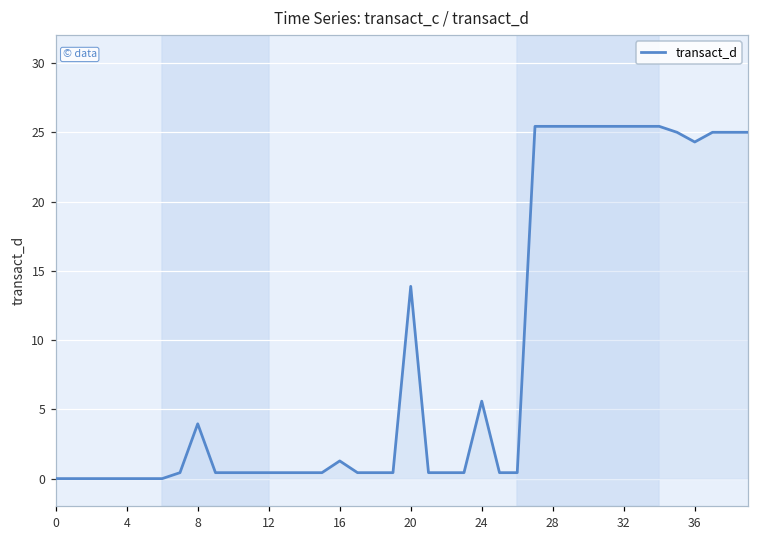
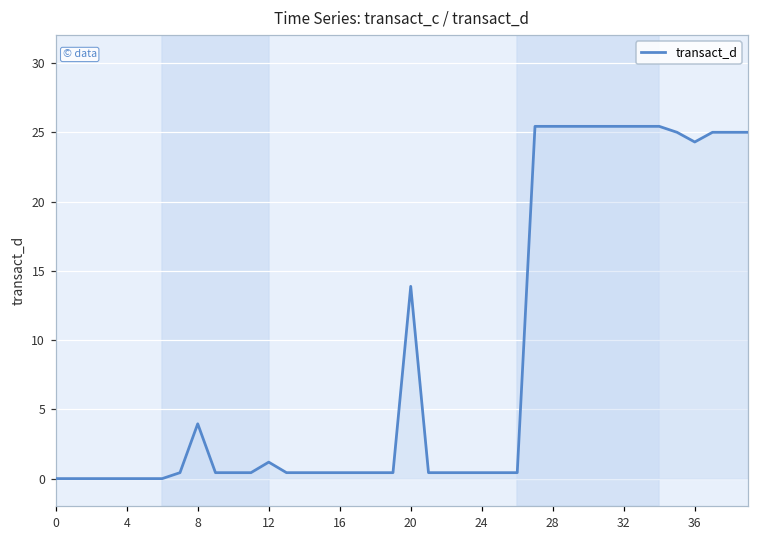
  {
    "0": 0.0,
    "4": 0.0,
    "8": 4.0,
-   "12": 0.4,
-   "16": 1.3,
+   "12": 1.2,
+   "16": 0.4,
    "20": 13.9,
-   "24": 5.6,
+   "24": 0.4,
    "28": 25.4,
    "32": 25.4,
    "36": 24.3
  }
